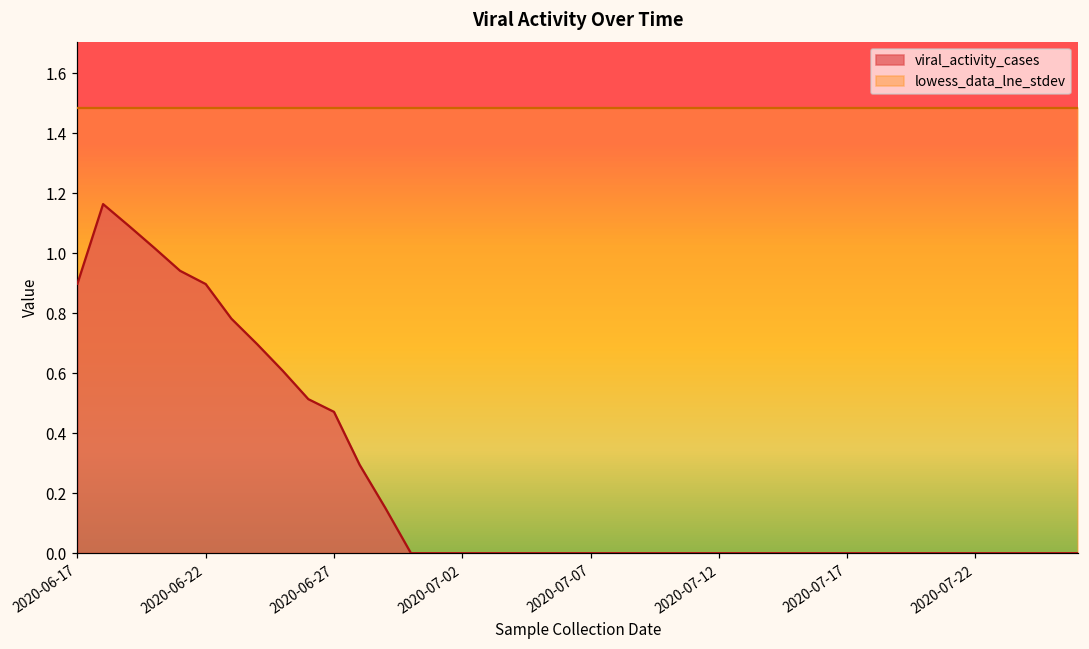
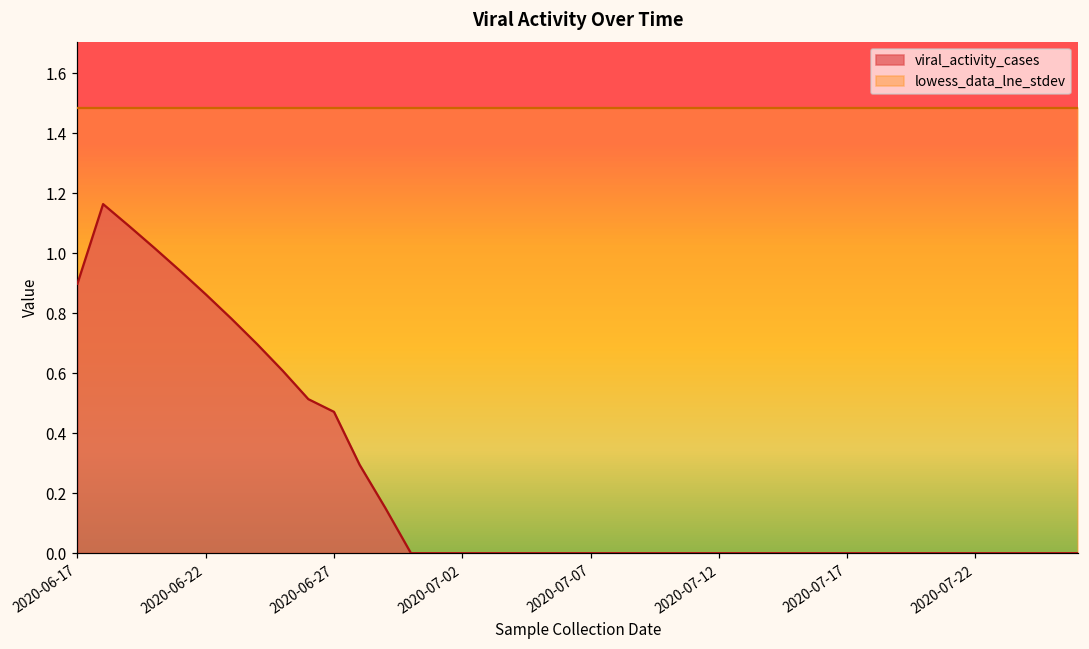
  {
    "viral_activity_cases": {
      "2020-06-17": 0.90,
-     "2020-06-22": 0.90,
+     "2020-06-22": 0.86,
      "2020-06-27": 0.47,
      "2020-07-02": 0.00,
      "2020-07-07": 0.00,
      "2020-07-12": 0.00,
      "2020-07-17": 0.00,
      "2020-07-22": 0.00
    },
    "lowess_data_lne_stdev": {
      "2020-06-17": 1.48,
      "2020-06-22": 1.48,
      "2020-06-27": 1.48,
      "2020-07-02": 1.48,
      "2020-07-07": 1.48,
      "2020-07-12": 1.48,
      "2020-07-17": 1.48,
      "2020-07-22": 1.48
    }
  }
